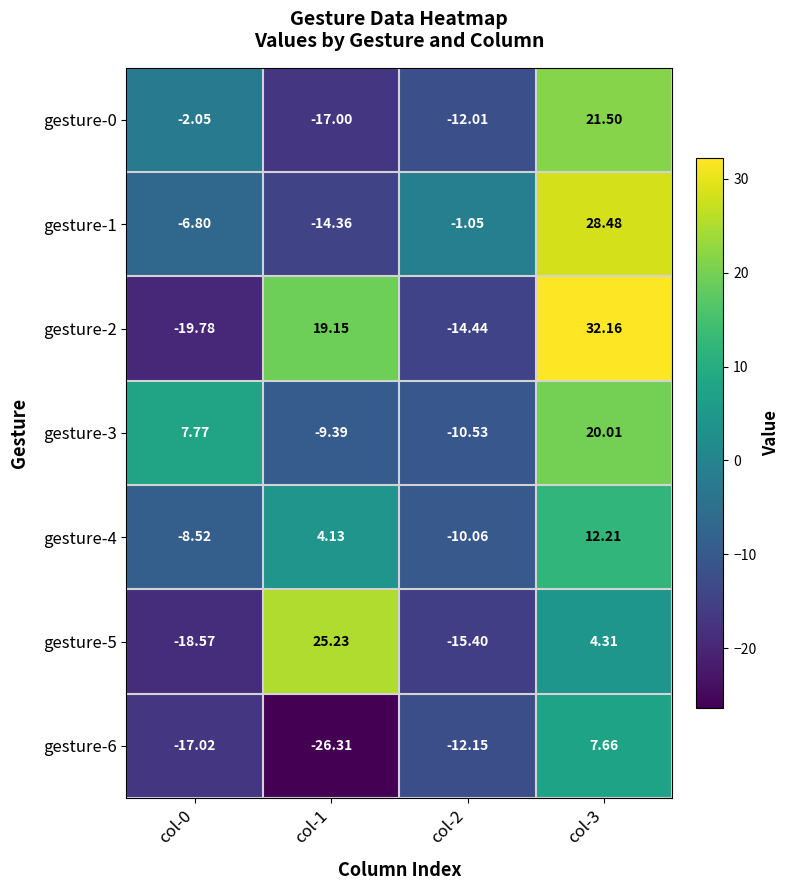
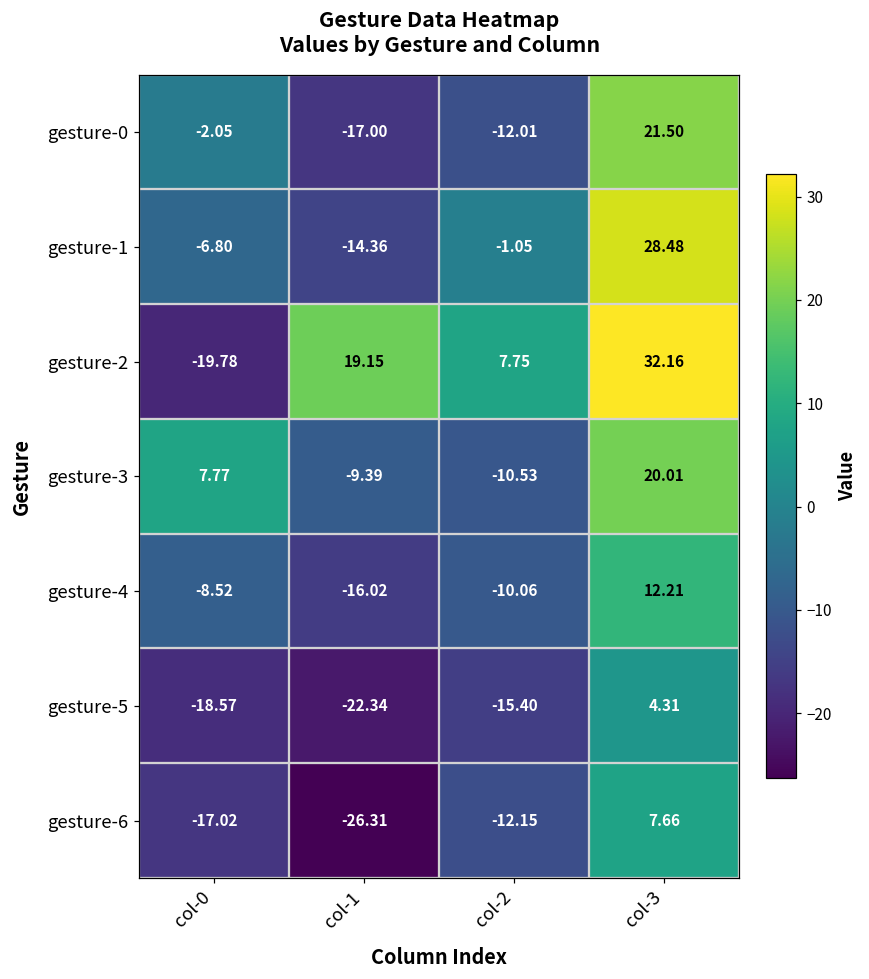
  {
    "gesture-0": {
      "col-0": -2.05,
      "col-1": -17.00,
      "col-2": -12.01,
      "col-3": 21.50
    },
    "gesture-1": {
      "col-0": -6.80,
      "col-1": -14.36,
      "col-2": -1.05,
      "col-3": 28.48
    },
    "gesture-2": {
      "col-0": -19.78,
      "col-1": 19.15,
-     "col-2": -14.44,
+     "col-2": 7.75,
      "col-3": 32.16
    },
    "gesture-3": {
      "col-0": 7.77,
      "col-1": -9.39,
      "col-2": -10.53,
      "col-3": 20.01
    },
    "gesture-4": {
      "col-0": -8.52,
-     "col-1": 4.13,
+     "col-1": -16.02,
      "col-2": -10.06,
      "col-3": 12.21
    },
    "gesture-5": {
      "col-0": -18.57,
-     "col-1": 25.23,
+     "col-1": -22.34,
      "col-2": -15.40,
      "col-3": 4.31
    },
    "gesture-6": {
      "col-0": -17.02,
      "col-1": -26.31,
      "col-2": -12.15,
      "col-3": 7.66
    }
  }
